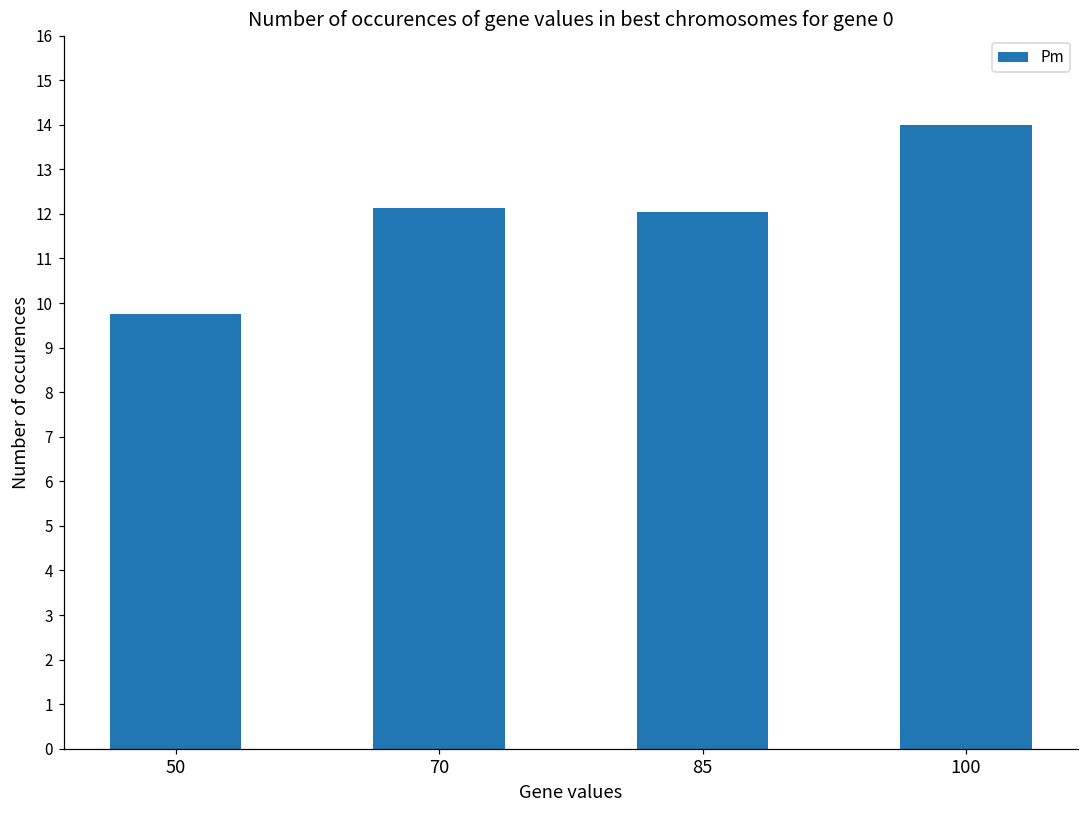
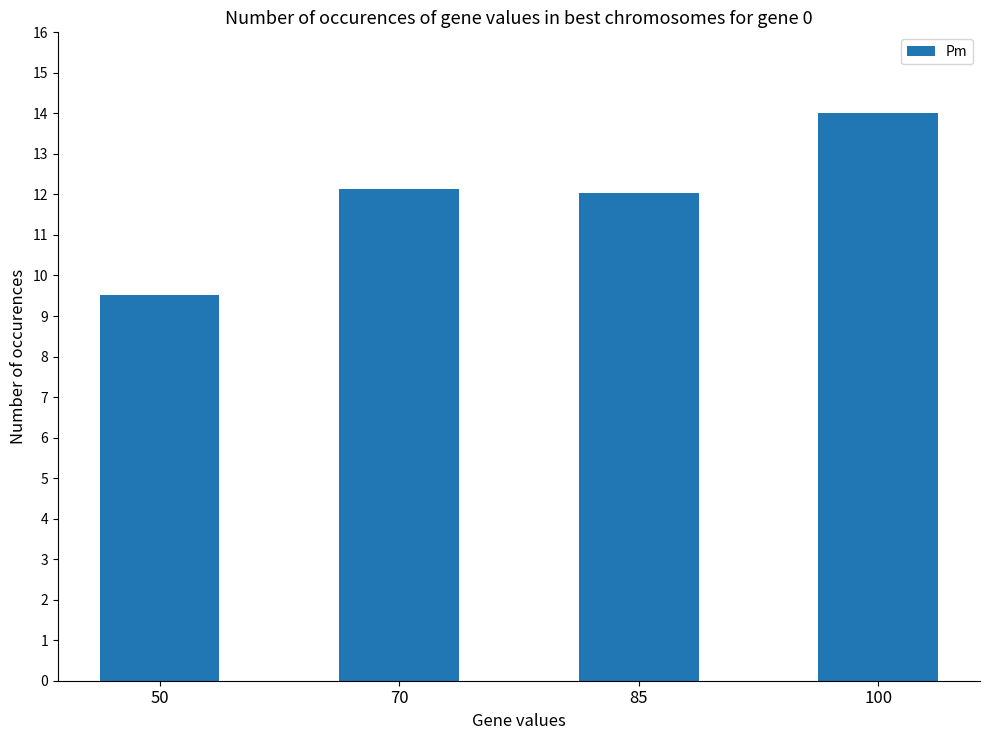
  {
-   "50": 9.8,
+   "50": 9.5,
    "70": 12.1,
    "85": 12.0,
    "100": 14.0
  }
